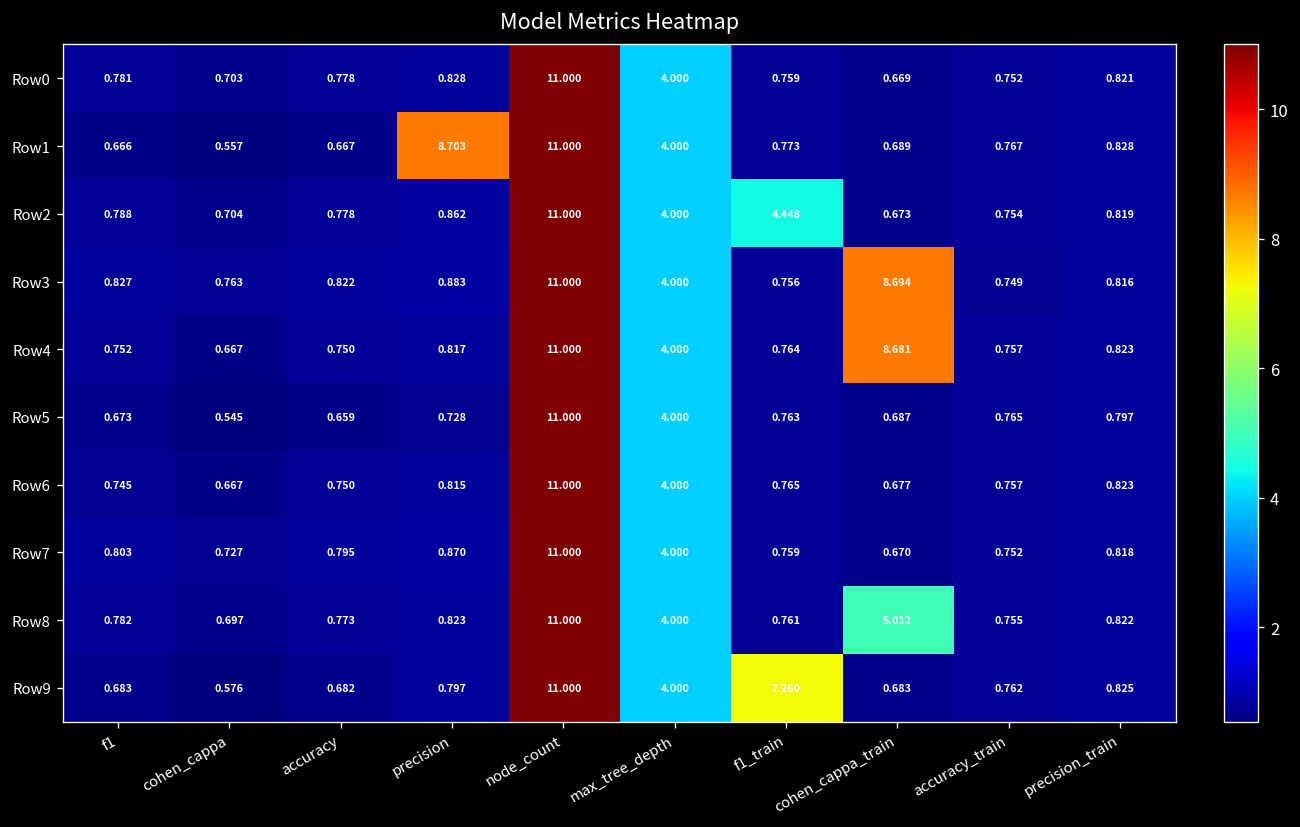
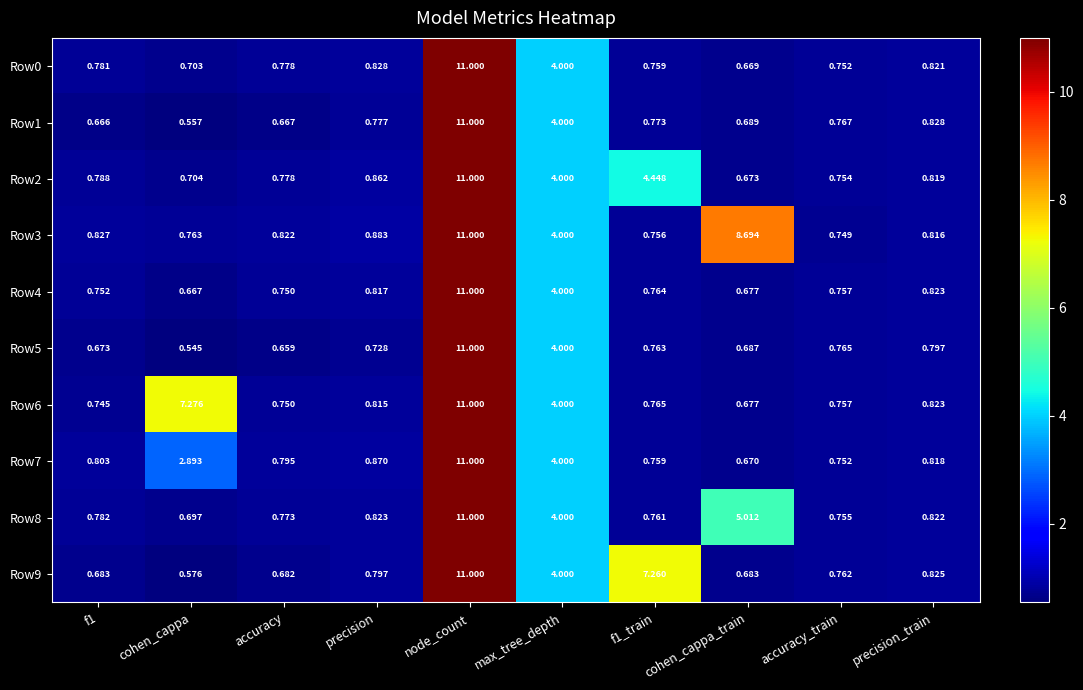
  {
    "Row0": {
      "f1": 0.781,
      "cohen_cappa": 0.703,
      "accuracy": 0.778,
      "precision": 0.828,
      "node_count": 11.000,
      "max_tree_depth": 4.000,
      "f1_train": 0.759,
      "cohen_cappa_train": 0.669,
      "accuracy_train": 0.752,
      "precision_train": 0.821
    },
    "Row1": {
      "f1": 0.666,
      "cohen_cappa": 0.557,
      "accuracy": 0.667,
-     "precision": 8.703,
+     "precision": 0.777,
      "node_count": 11.000,
      "max_tree_depth": 4.000,
      "f1_train": 0.773,
      "cohen_cappa_train": 0.689,
      "accuracy_train": 0.767,
      "precision_train": 0.828
    },
    "Row2": {
      "f1": 0.788,
      "cohen_cappa": 0.704,
      "accuracy": 0.778,
      "precision": 0.862,
      "node_count": 11.000,
      "max_tree_depth": 4.000,
      "f1_train": 4.448,
      "cohen_cappa_train": 0.673,
      "accuracy_train": 0.754,
      "precision_train": 0.819
    },
    "Row3": {
      "f1": 0.827,
      "cohen_cappa": 0.763,
      "accuracy": 0.822,
      "precision": 0.883,
      "node_count": 11.000,
      "max_tree_depth": 4.000,
      "f1_train": 0.756,
      "cohen_cappa_train": 8.694,
      "accuracy_train": 0.749,
      "precision_train": 0.816
    },
    "Row4": {
      "f1": 0.752,
      "cohen_cappa": 0.667,
      "accuracy": 0.750,
      "precision": 0.817,
      "node_count": 11.000,
      "max_tree_depth": 4.000,
      "f1_train": 0.764,
-     "cohen_cappa_train": 8.681,
+     "cohen_cappa_train": 0.677,
      "accuracy_train": 0.757,
      "precision_train": 0.823
    },
    "Row5": {
      "f1": 0.673,
      "cohen_cappa": 0.545,
      "accuracy": 0.659,
      "precision": 0.728,
      "node_count": 11.000,
      "max_tree_depth": 4.000,
      "f1_train": 0.763,
      "cohen_cappa_train": 0.687,
      "accuracy_train": 0.765,
      "precision_train": 0.797
    },
    "Row6": {
      "f1": 0.745,
-     "cohen_cappa": 0.667,
+     "cohen_cappa": 7.276,
      "accuracy": 0.750,
      "precision": 0.815,
      "node_count": 11.000,
      "max_tree_depth": 4.000,
      "f1_train": 0.765,
      "cohen_cappa_train": 0.677,
      "accuracy_train": 0.757,
      "precision_train": 0.823
    },
    "Row7": {
      "f1": 0.803,
-     "cohen_cappa": 0.727,
+     "cohen_cappa": 2.893,
      "accuracy": 0.795,
      "precision": 0.870,
      "node_count": 11.000,
      "max_tree_depth": 4.000,
      "f1_train": 0.759,
      "cohen_cappa_train": 0.670,
      "accuracy_train": 0.752,
      "precision_train": 0.818
    },
    "Row8": {
      "f1": 0.782,
      "cohen_cappa": 0.697,
      "accuracy": 0.773,
      "precision": 0.823,
      "node_count": 11.000,
      "max_tree_depth": 4.000,
      "f1_train": 0.761,
      "cohen_cappa_train": 5.012,
      "accuracy_train": 0.755,
      "precision_train": 0.822
    },
    "Row9": {
      "f1": 0.683,
      "cohen_cappa": 0.576,
      "accuracy": 0.682,
      "precision": 0.797,
      "node_count": 11.000,
      "max_tree_depth": 4.000,
      "f1_train": 7.260,
      "cohen_cappa_train": 0.683,
      "accuracy_train": 0.762,
      "precision_train": 0.825
    }
  }
